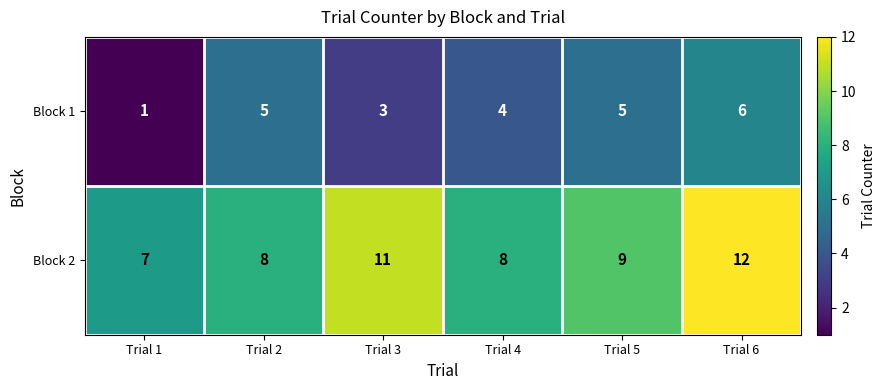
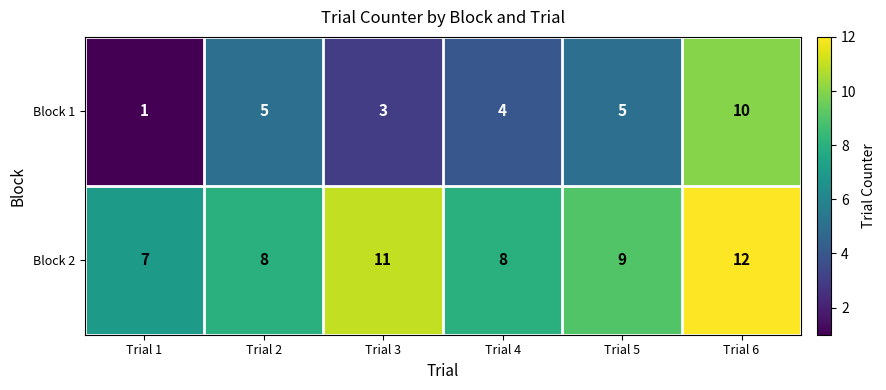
  {
    "Block 1": {
      "Trial 1": 1,
      "Trial 2": 5,
      "Trial 3": 3,
      "Trial 4": 4,
      "Trial 5": 5,
-     "Trial 6": 6
+     "Trial 6": 10
    },
    "Block 2": {
      "Trial 1": 7,
      "Trial 2": 8,
      "Trial 3": 11,
      "Trial 4": 8,
      "Trial 5": 9,
      "Trial 6": 12
    }
  }
